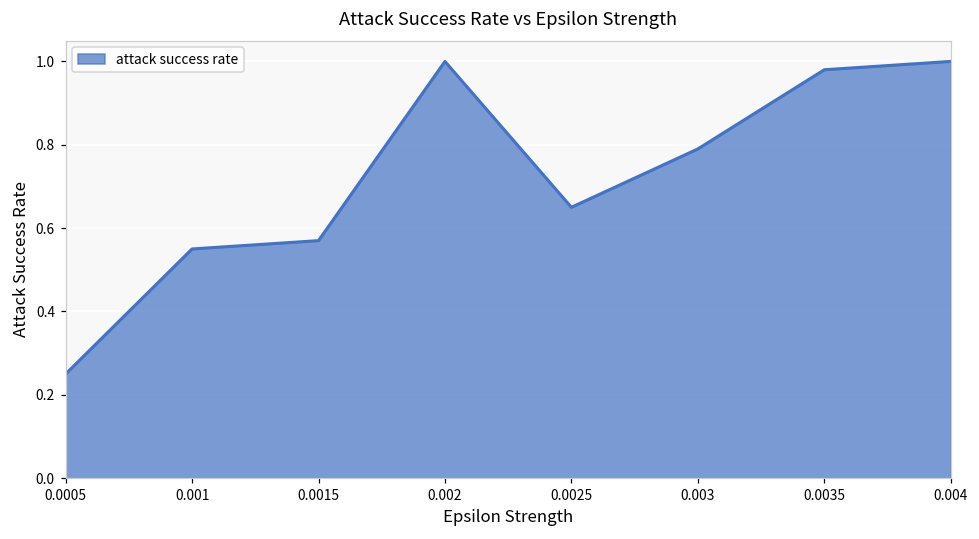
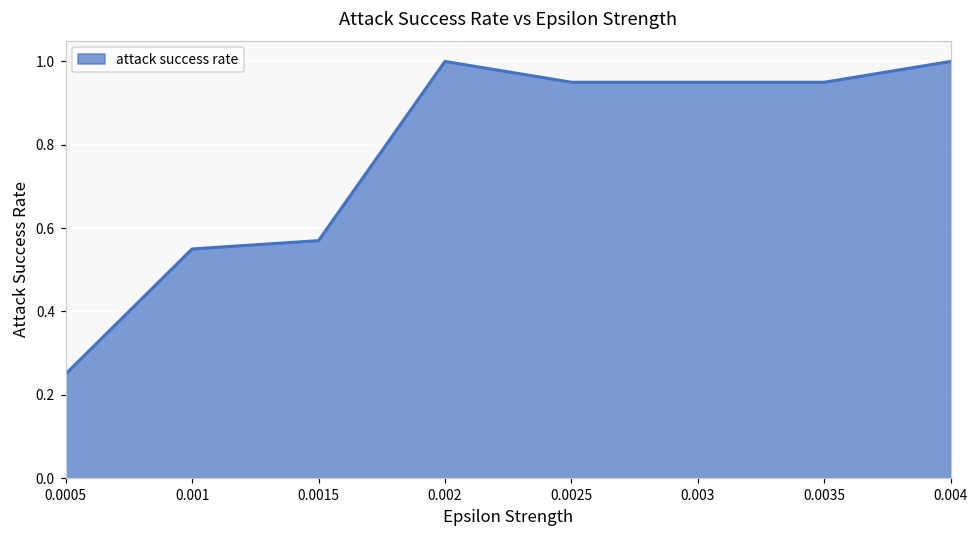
  {
    "0.0005": 0.25,
    "0.001": 0.55,
    "0.0015": 0.57,
    "0.002": 1.00,
-   "0.0025": 0.65,
-   "0.003": 0.79,
-   "0.0035": 0.98,
+   "0.0025": 0.95,
+   "0.003": 0.95,
+   "0.0035": 0.95,
    "0.004": 1.00
  }
